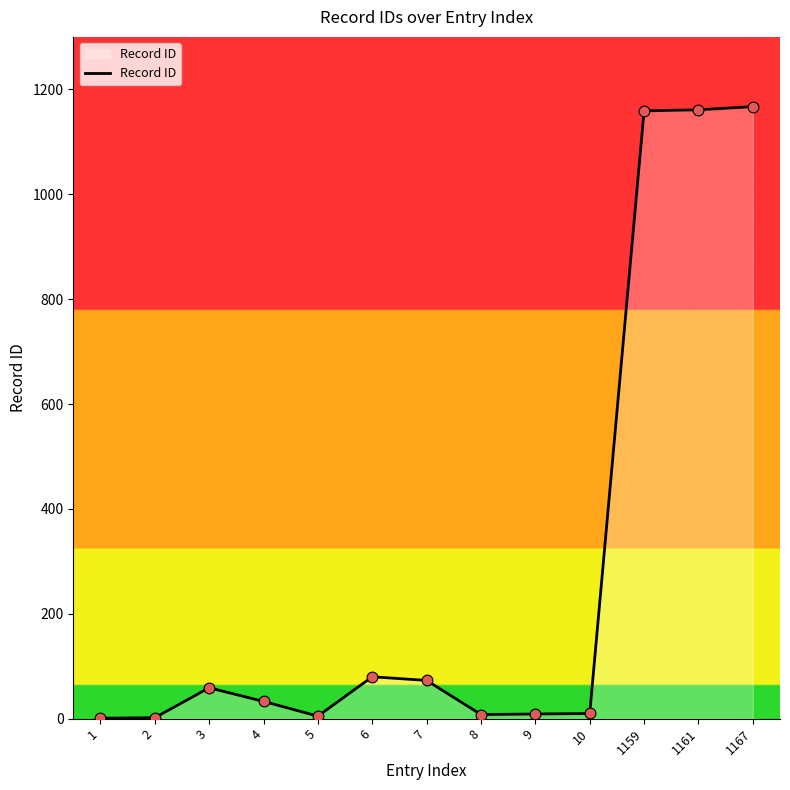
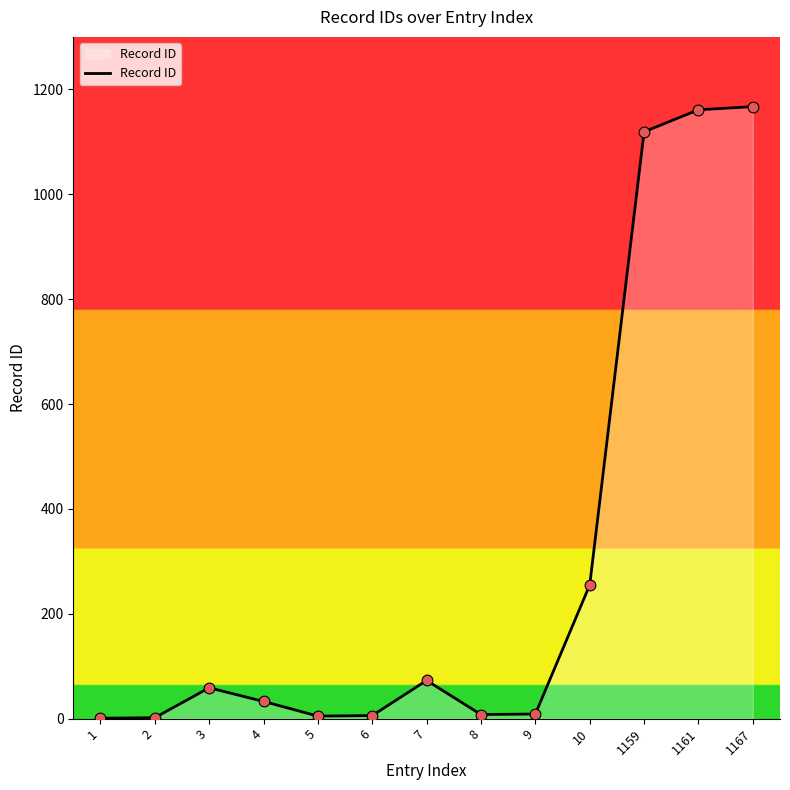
  {
    "1": 0,
    "2": 0,
    "3": 60,
    "4": 30,
    "5": 10,
-   "6": 80,
+   "6": 10,
    "7": 70,
    "8": 10,
    "9": 10,
-   "10": 10,
-   "1159": 1160,
+   "10": 260,
+   "1159": 1120,
    "1161": 1160,
    "1167": 1170
  }
